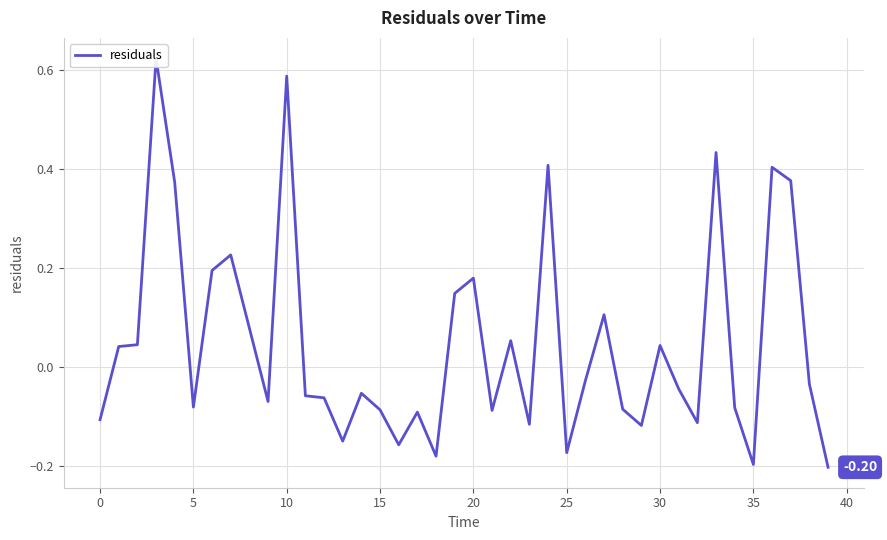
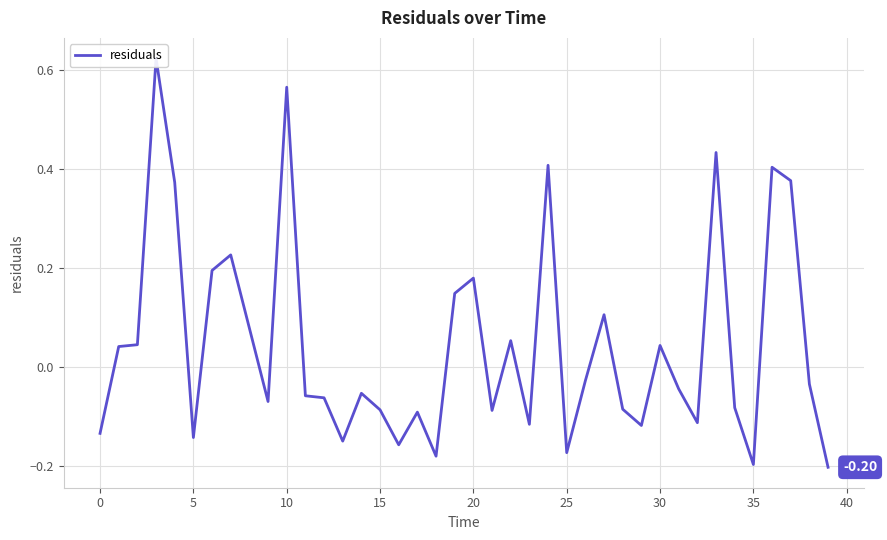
  {
-   "0": -0.11,
-   "5": -0.08,
-   "10": 0.59,
+   "0": -0.13,
+   "5": -0.14,
+   "10": 0.56,
    "15": -0.09,
    "20": 0.18,
    "25": -0.17,
    "30": 0.04,
    "35": -0.20
  }
